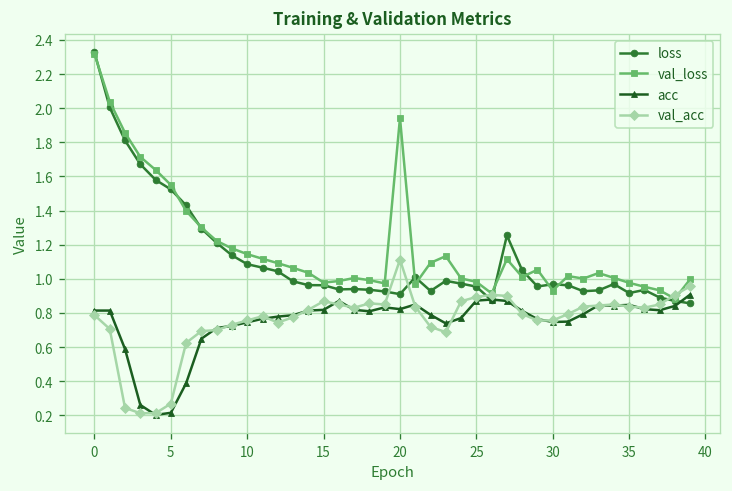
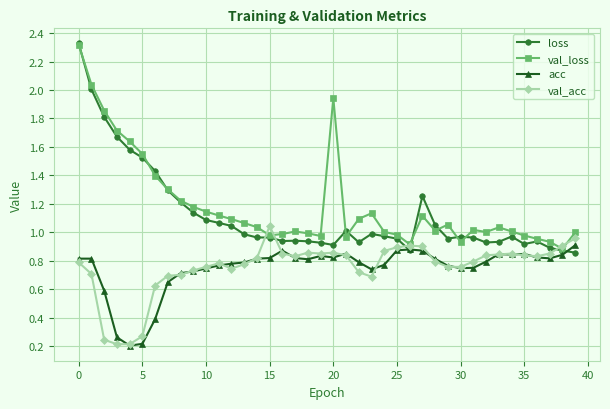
  {
    "val_loss": {
      "5": 1.55,
      "10": 1.14,
      "20": 1.94,
      "25": 0.98,
      "30": 0.93,
      "35": 0.98
    },
    "val_acc": {
      "0": 0.79,
      "5": 0.27,
-     "15": 0.87,
-     "20": 1.11,
+     "15": 1.04,
+     "20": 0.86,
      "25": 0.89
    }
  }
